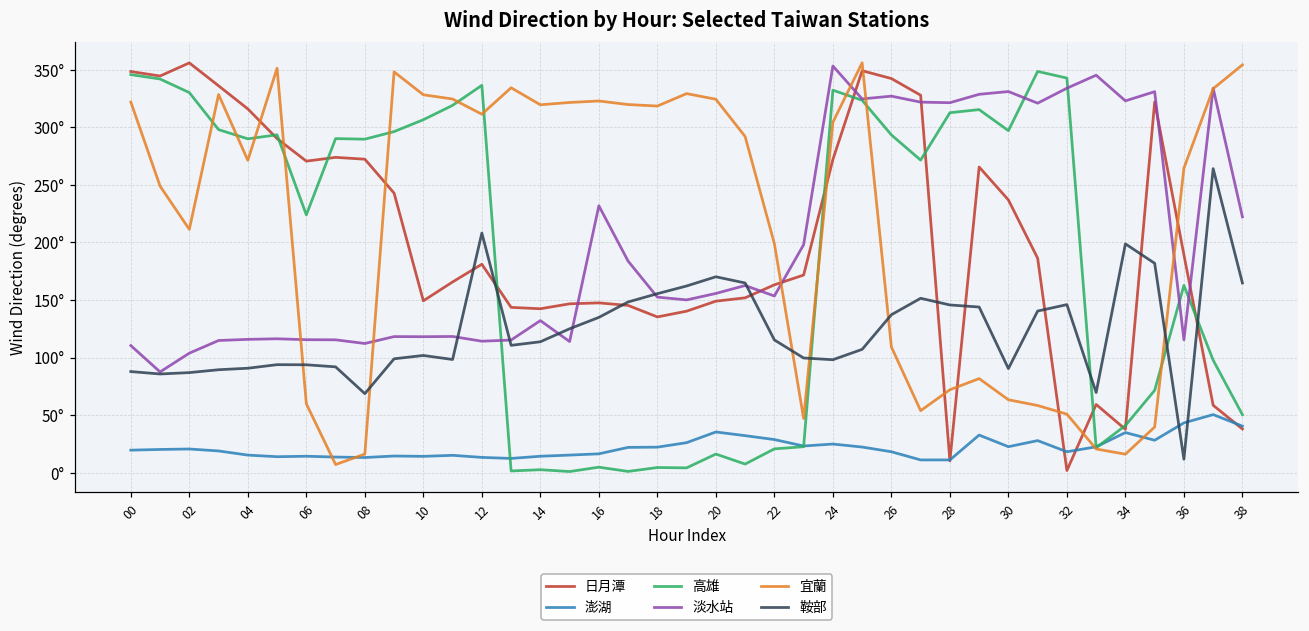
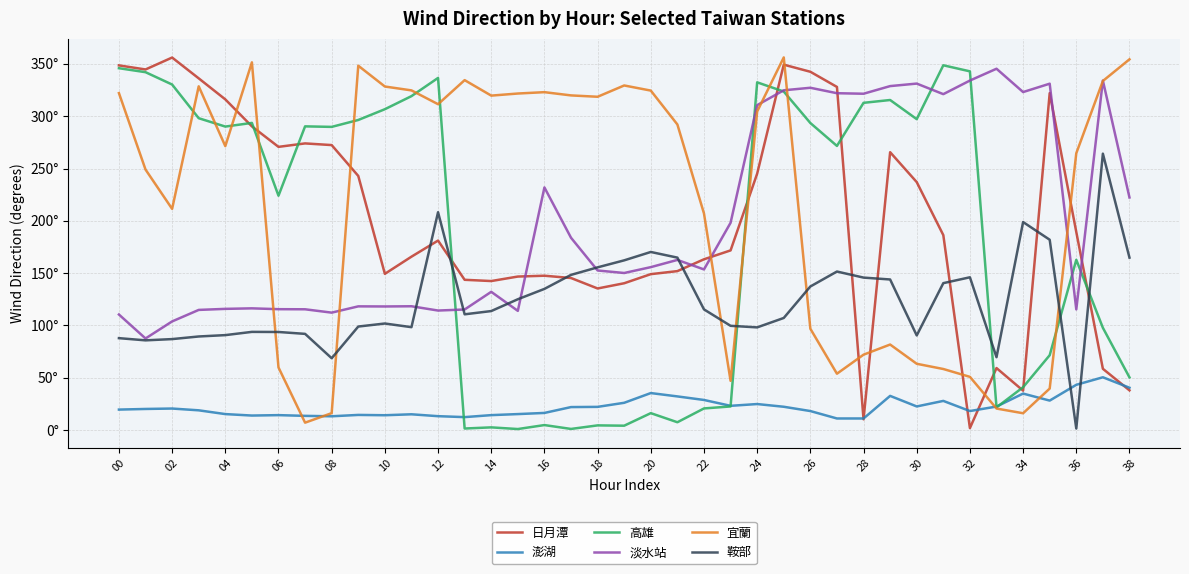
  {
    "日月潭": {
      "00": "349°",
      "02": "356°",
      "04": "316°",
      "06": "271°",
      "08": "272°",
      "10": "149°",
      "12": "181°",
      "14": "142°",
      "16": "148°",
      "18": "135°",
      "20": "149°",
      "22": "163°",
-     "24": "272°",
+     "24": "245°",
      "26": "343°",
      "30": "237°",
      "32": "2°",
      "34": "38°",
      "36": "189°",
      "38": "38°"
    },
    "澎湖": {
      "00": "20°",
      "02": "21°",
      "04": "15°",
      "06": "14°",
      "08": "13°",
      "10": "14°",
      "12": "13°",
      "14": "14°",
      "16": "16°",
      "18": "22°",
      "20": "35°",
      "22": "29°",
      "24": "25°",
      "26": "18°",
      "30": "23°",
      "32": "18°",
      "34": "35°",
      "36": "43°",
      "38": "40°"
    },
    "高雄": {
      "00": "346°",
      "02": "330°",
      "04": "290°",
      "06": "224°",
      "08": "290°",
      "10": "307°",
      "12": "337°",
      "14": "3°",
      "16": "5°",
      "18": "4°",
      "20": "16°",
      "22": "21°",
      "24": "332°",
      "26": "294°",
      "28": "313°",
      "30": "297°",
      "32": "343°",
      "34": "41°",
      "36": "163°",
      "38": "50°"
    },
    "淡水站": {
      "00": "110°",
      "02": "104°",
      "04": "116°",
      "06": "116°",
      "08": "112°",
      "10": "118°",
      "12": "114°",
      "14": "132°",
      "16": "232°",
      "18": "153°",
      "20": "156°",
      "22": "154°",
-     "24": "353°",
+     "24": "311°",
      "26": "327°",
      "28": "322°",
      "30": "331°",
      "32": "334°",
      "34": "323°",
      "36": "115°",
      "38": "222°"
    },
    "宜蘭": {
      "00": "322°",
      "02": "211°",
      "04": "271°",
      "06": "60°",
      "08": "16°",
      "10": "328°",
      "12": "312°",
      "14": "320°",
      "16": "323°",
      "18": "319°",
      "20": "325°",
-     "22": "199°",
+     "22": "207°",
      "24": "305°",
-     "26": "109°",
+     "26": "97°",
      "28": "72°",
      "30": "63°",
      "32": "51°",
      "34": "16°",
      "36": "265°",
      "38": "354°"
    },
    "鞍部": {
      "00": "88°",
      "02": "87°",
      "04": "91°",
      "06": "94°",
      "08": "69°",
      "10": "102°",
      "12": "208°",
      "14": "114°",
      "16": "135°",
      "18": "156°",
      "20": "170°",
      "22": "115°",
      "24": "98°",
      "26": "137°",
      "28": "146°",
      "30": "90°",
      "32": "146°",
      "34": "199°",
-     "36": "12°",
+     "36": "1°",
      "38": "165°"
    }
  }
